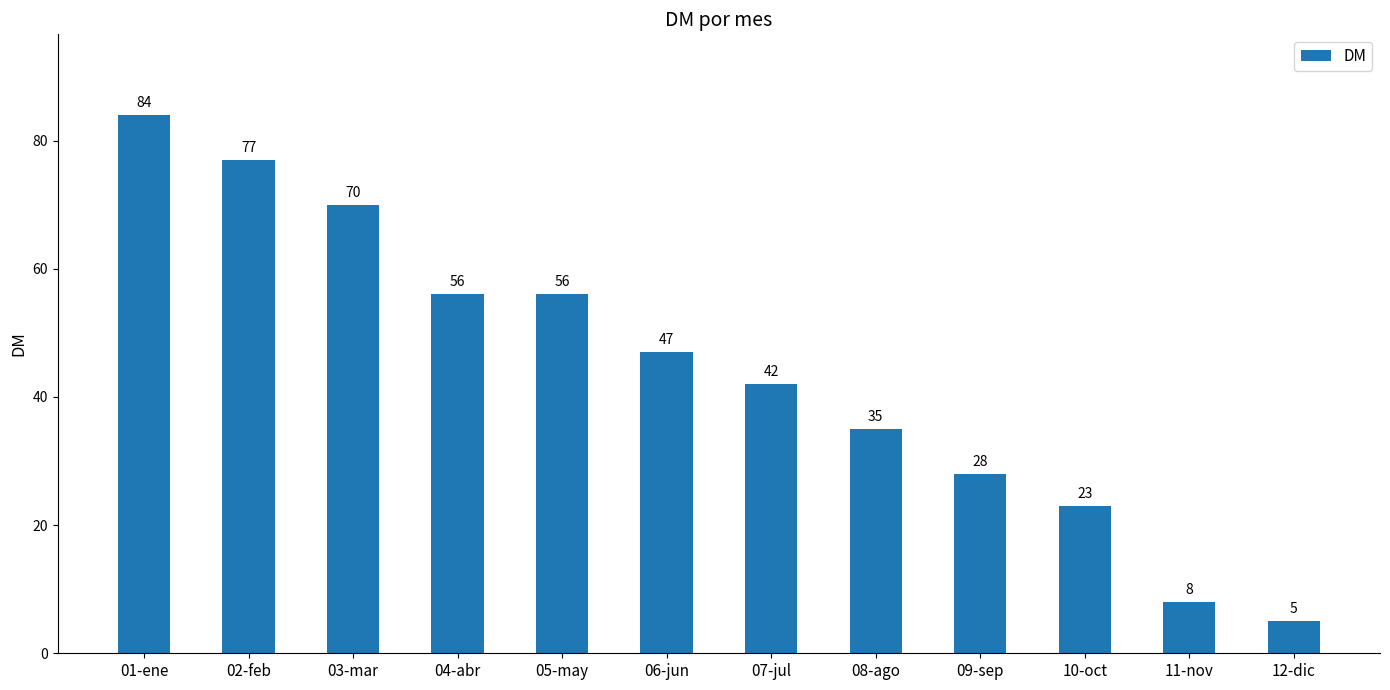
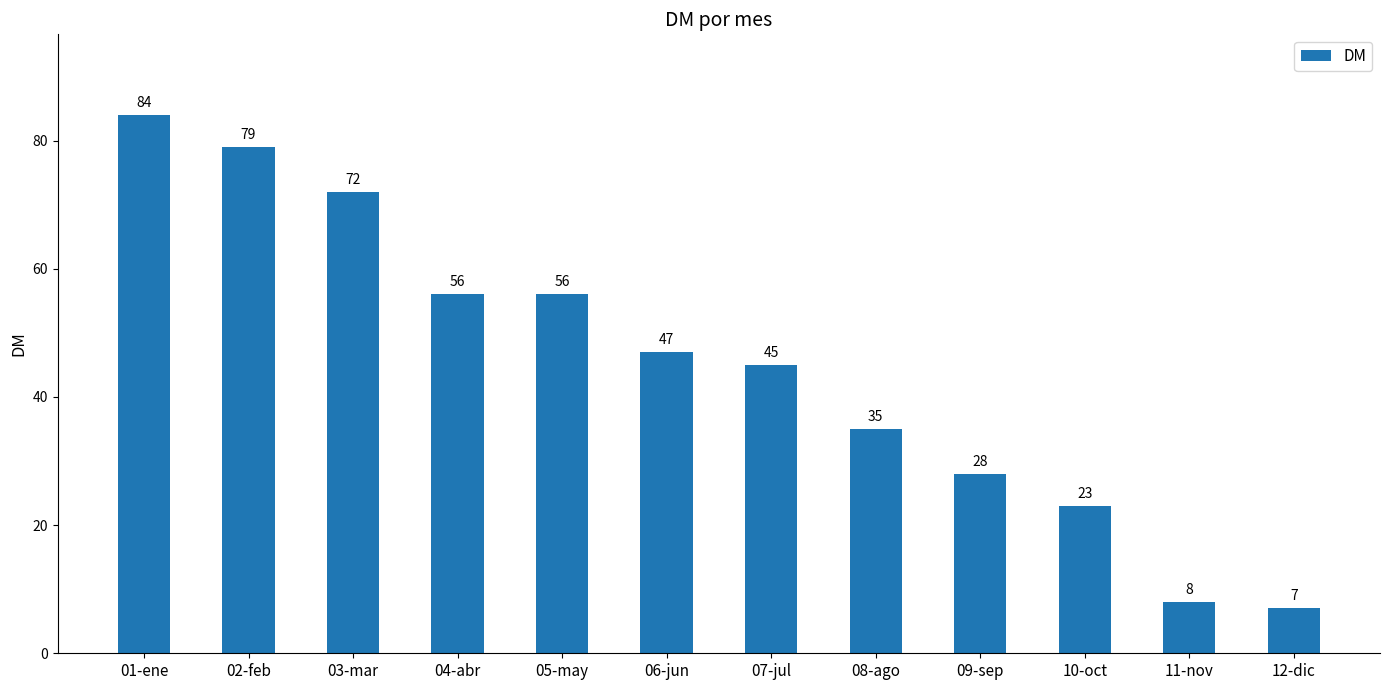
  {
    "01-ene": 84,
-   "02-feb": 77,
-   "03-mar": 70,
+   "02-feb": 79,
+   "03-mar": 72,
    "04-abr": 56,
    "05-may": 56,
    "06-jun": 47,
-   "07-jul": 42,
+   "07-jul": 45,
    "08-ago": 35,
    "09-sep": 28,
    "10-oct": 23,
    "11-nov": 8,
-   "12-dic": 5
+   "12-dic": 7
  }
